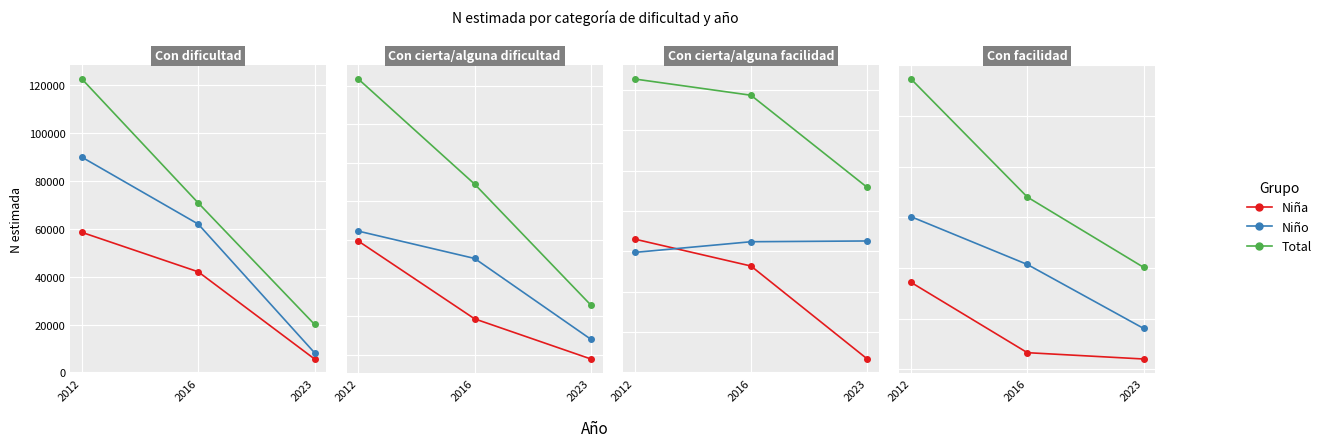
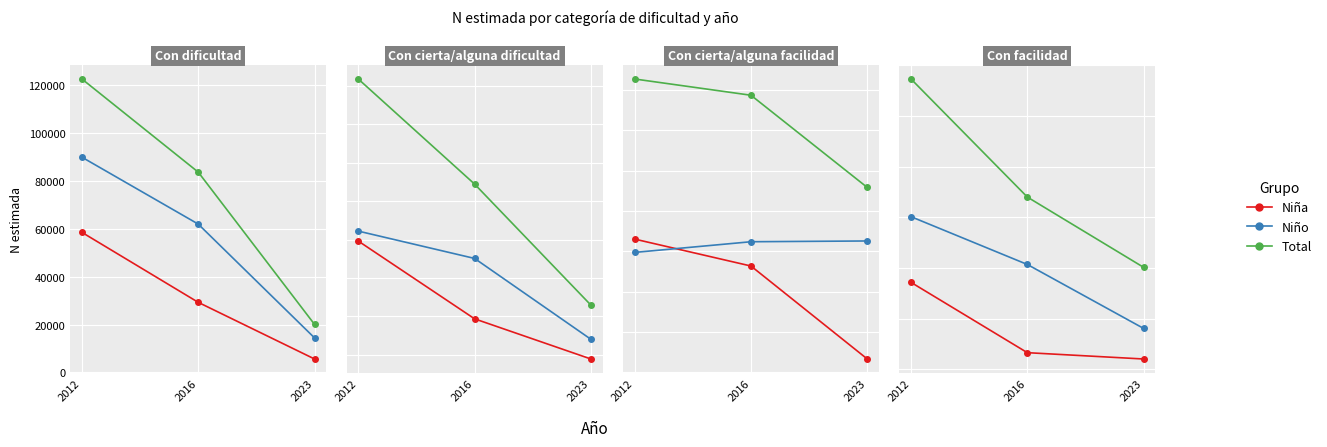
  {
    "Con dificultad": {
      "Niña": {
        "2012": 58000,
-       "2016": 42000,
+       "2016": 29000,
        "2023": 6000
      },
      "Niño": {
        "2012": 90000,
        "2016": 62000,
-       "2023": 8000
+       "2023": 14000
      },
      "Total": {
        "2012": 122000,
-       "2016": 71000,
+       "2016": 84000,
        "2023": 20000
      }
    }
  }
